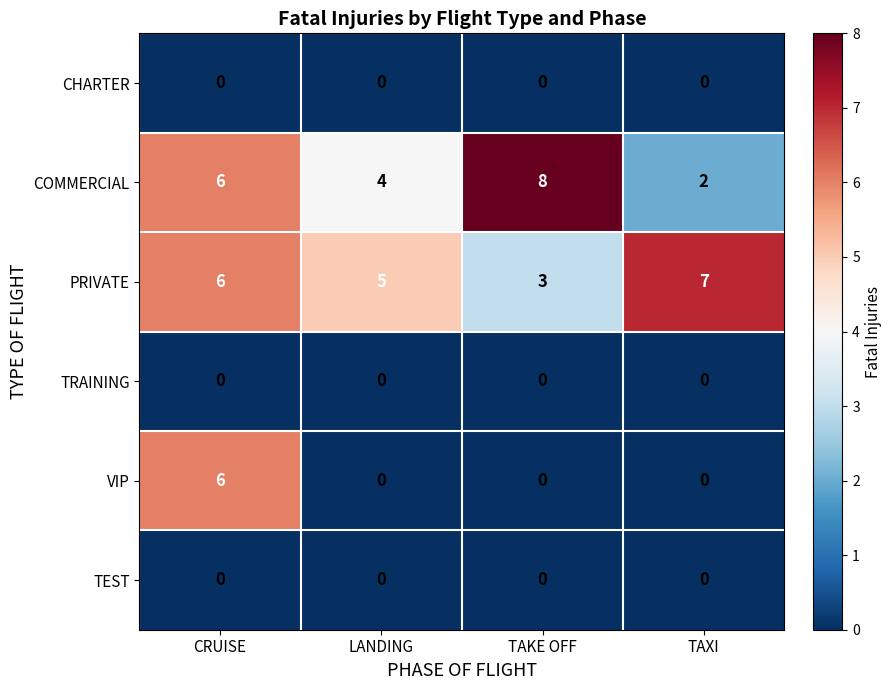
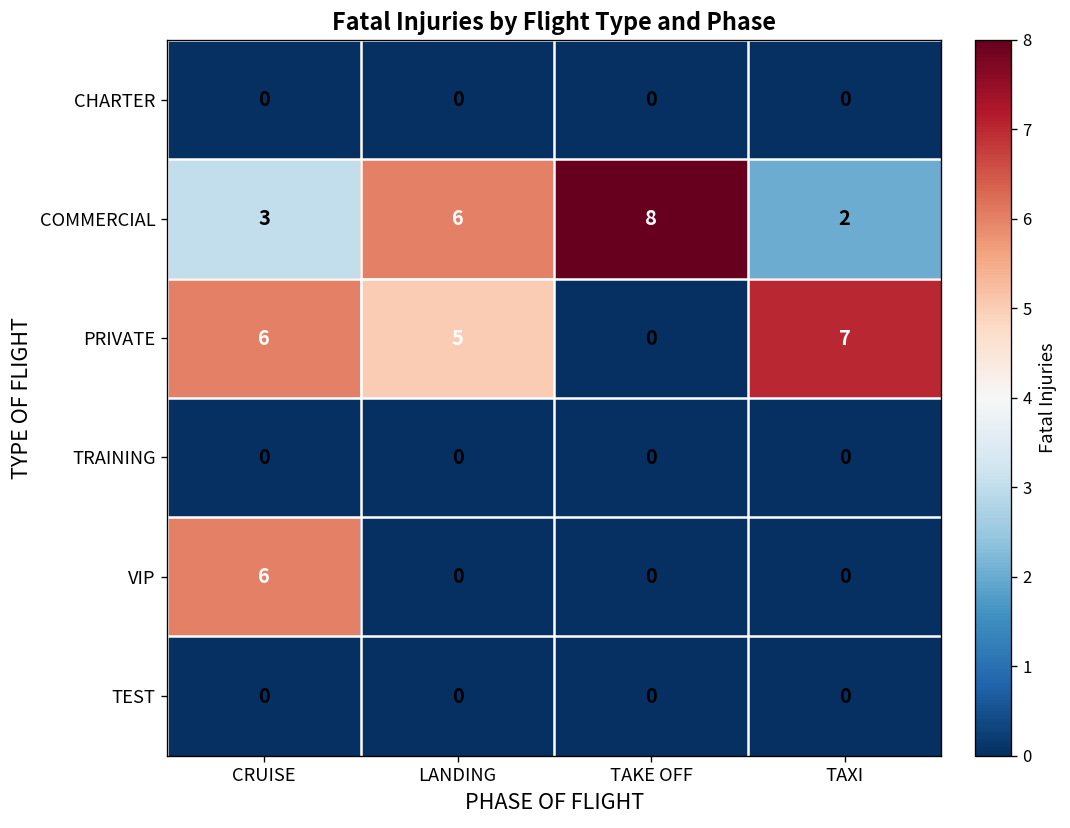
  {
    "CHARTER": {
      "CRUISE": 0,
      "LANDING": 0,
      "TAKE OFF": 0,
      "TAXI": 0
    },
    "COMMERCIAL": {
-     "CRUISE": 6,
-     "LANDING": 4,
+     "CRUISE": 3,
+     "LANDING": 6,
      "TAKE OFF": 8,
      "TAXI": 2
    },
    "PRIVATE": {
      "CRUISE": 6,
      "LANDING": 5,
-     "TAKE OFF": 3,
+     "TAKE OFF": 0,
      "TAXI": 7
    },
    "TRAINING": {
      "CRUISE": 0,
      "LANDING": 0,
      "TAKE OFF": 0,
      "TAXI": 0
    },
    "VIP": {
      "CRUISE": 6,
      "LANDING": 0,
      "TAKE OFF": 0,
      "TAXI": 0
    },
    "TEST": {
      "CRUISE": 0,
      "LANDING": 0,
      "TAKE OFF": 0,
      "TAXI": 0
    }
  }
